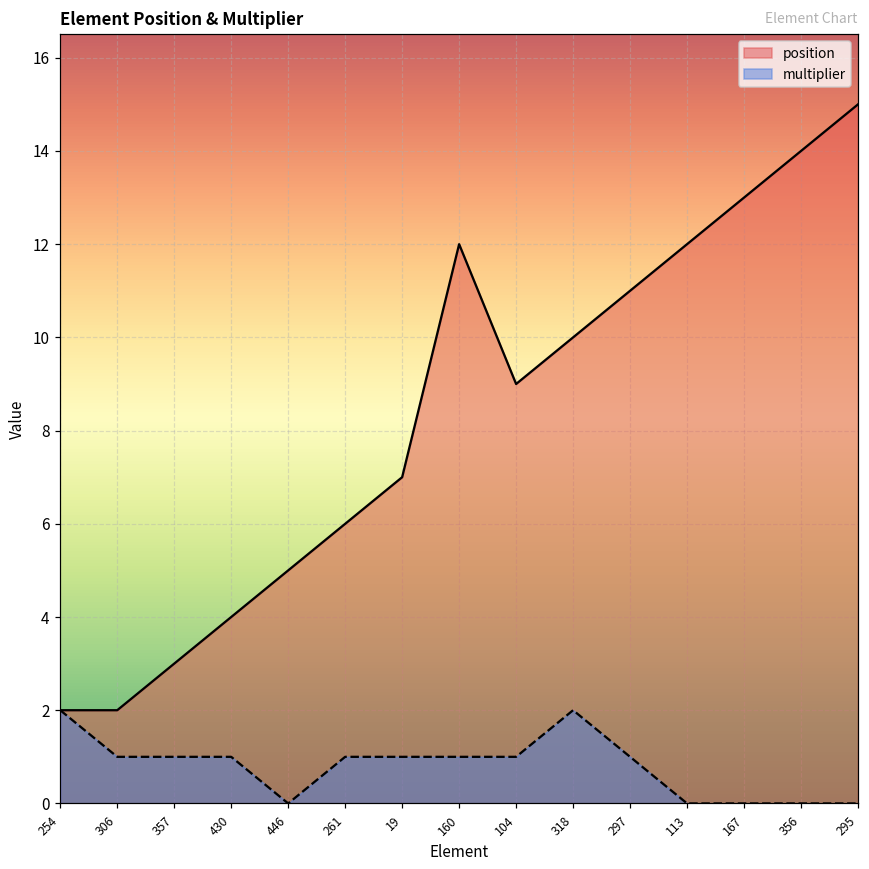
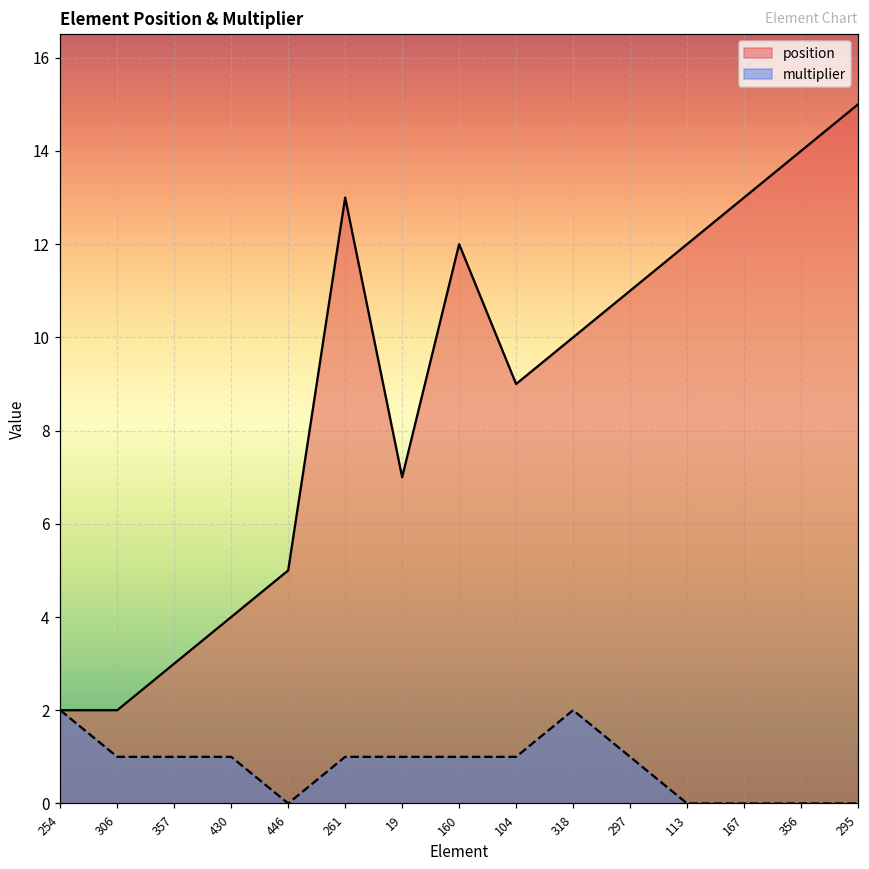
  {
    "position": {
      "306": 2,
      "357": 3,
      "430": 4,
      "446": 5,
-     "261": 6,
+     "261": 13,
      "19": 7,
      "160": 12,
      "104": 9,
      "318": 10,
      "297": 11,
      "113": 12,
      "167": 13,
      "356": 14,
      "295": 15
    },
    "multiplier": {
      "306": 1,
      "357": 1,
      "430": 1,
      "446": 0,
      "261": 1,
      "19": 1,
      "160": 1,
      "104": 1,
      "318": 2,
      "297": 1,
      "113": 0,
      "167": 0,
      "356": 0,
      "295": 0
    }
  }
